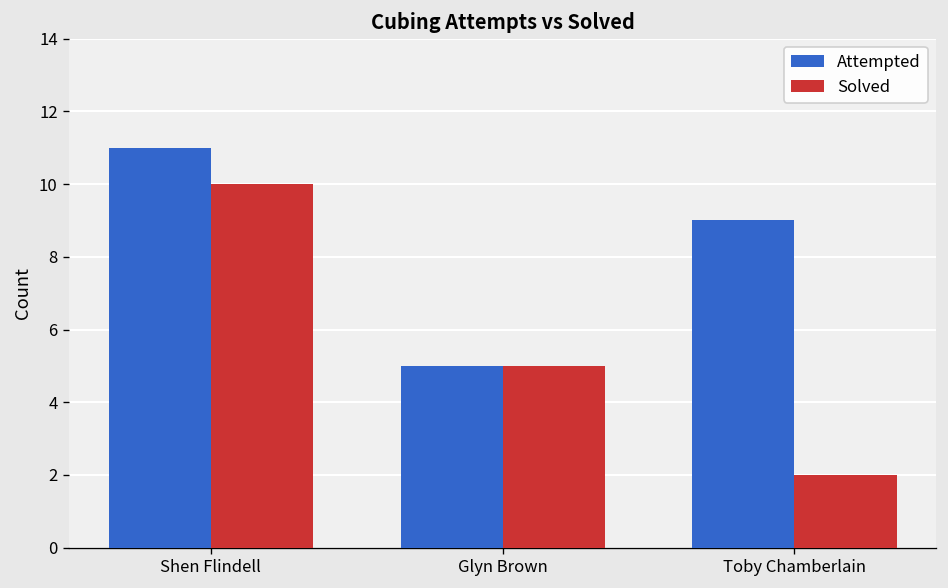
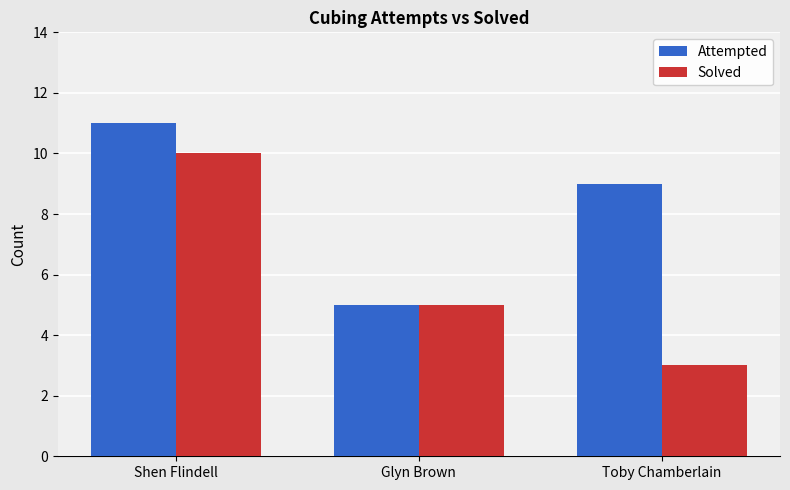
  {
    "Attempted": {
      "Shen Flindell": 11,
      "Glyn Brown": 5,
      "Toby Chamberlain": 9
    },
    "Solved": {
      "Shen Flindell": 10,
      "Glyn Brown": 5,
-     "Toby Chamberlain": 2
+     "Toby Chamberlain": 3
    }
  }
